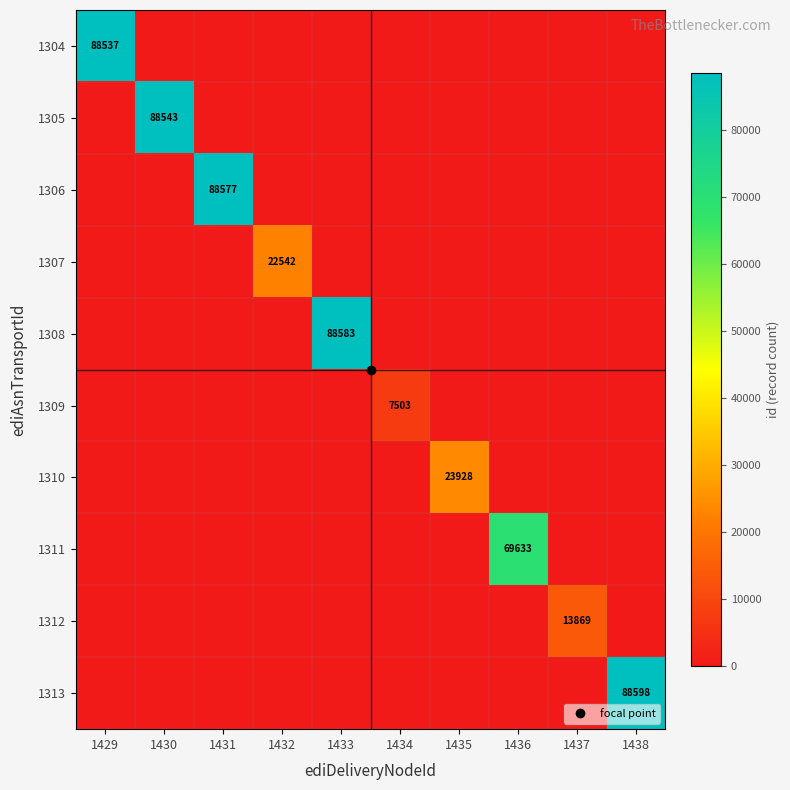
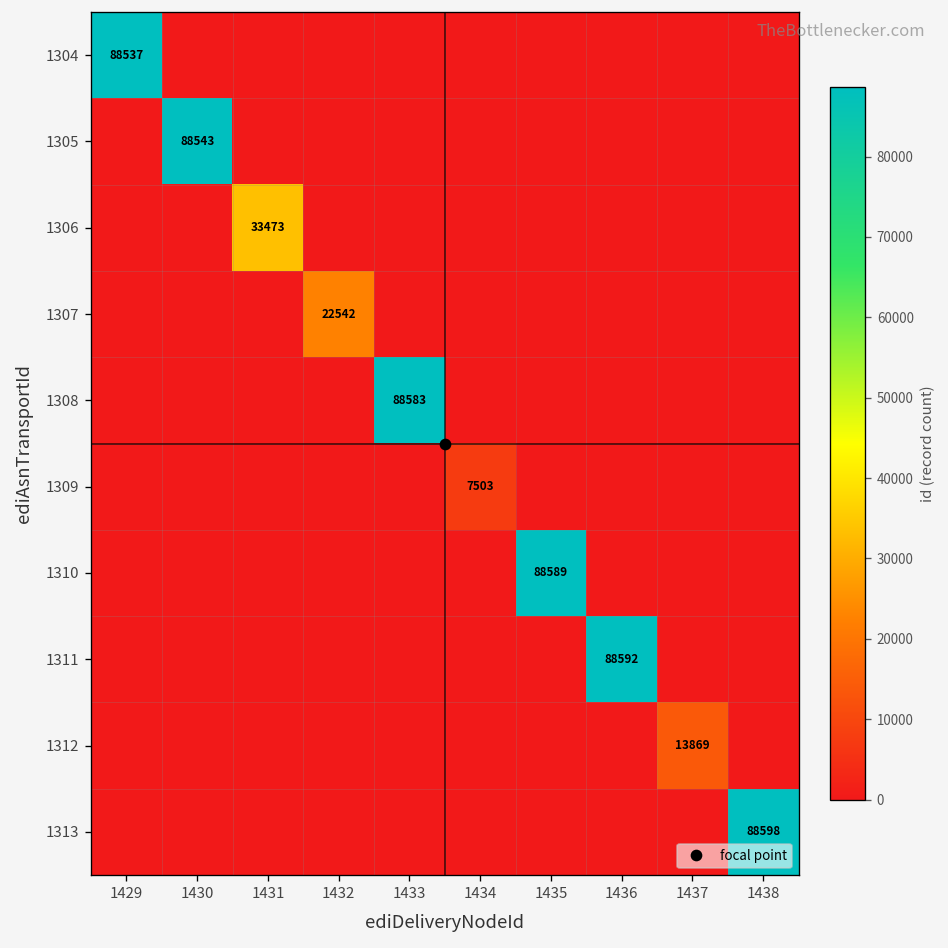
  {
    "1304": {
      "1429": 88537
    },
    "1305": {
      "1430": 88543
    },
    "1306": {
-     "1431": 88577
+     "1431": 33473
    },
    "1307": {
      "1432": 22542
    },
    "1308": {
      "1433": 88583
    },
    "1309": {
      "1434": 7503
    },
    "1310": {
-     "1435": 23928
+     "1435": 88589
    },
    "1311": {
-     "1436": 69633
+     "1436": 88592
    },
    "1312": {
      "1437": 13869
    },
    "1313": {
      "1438": 88598
    }
  }
